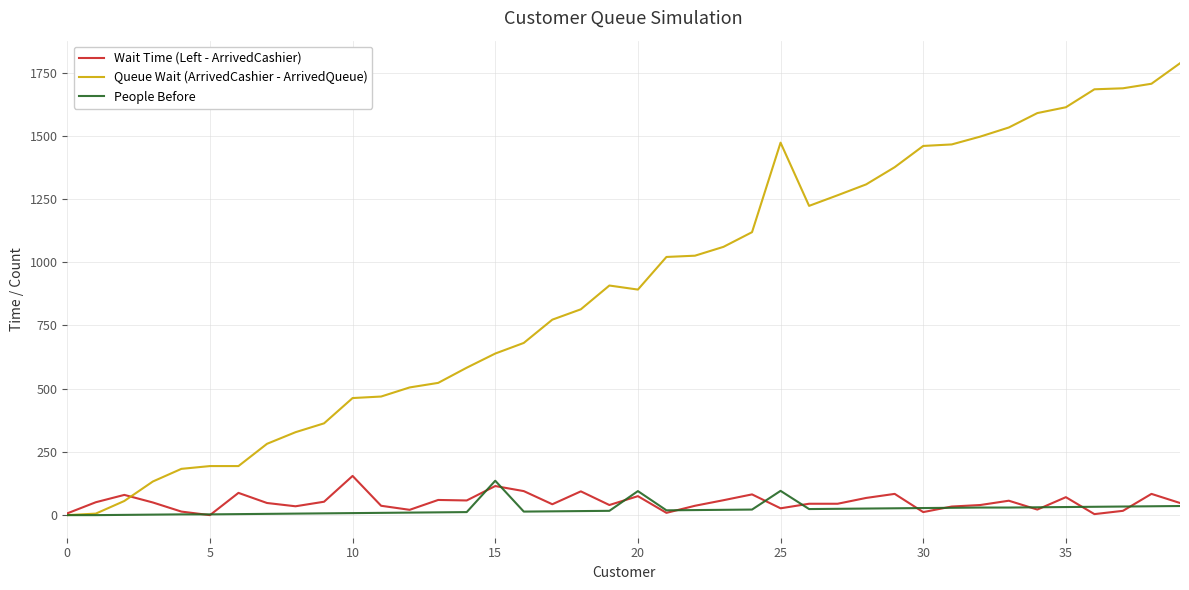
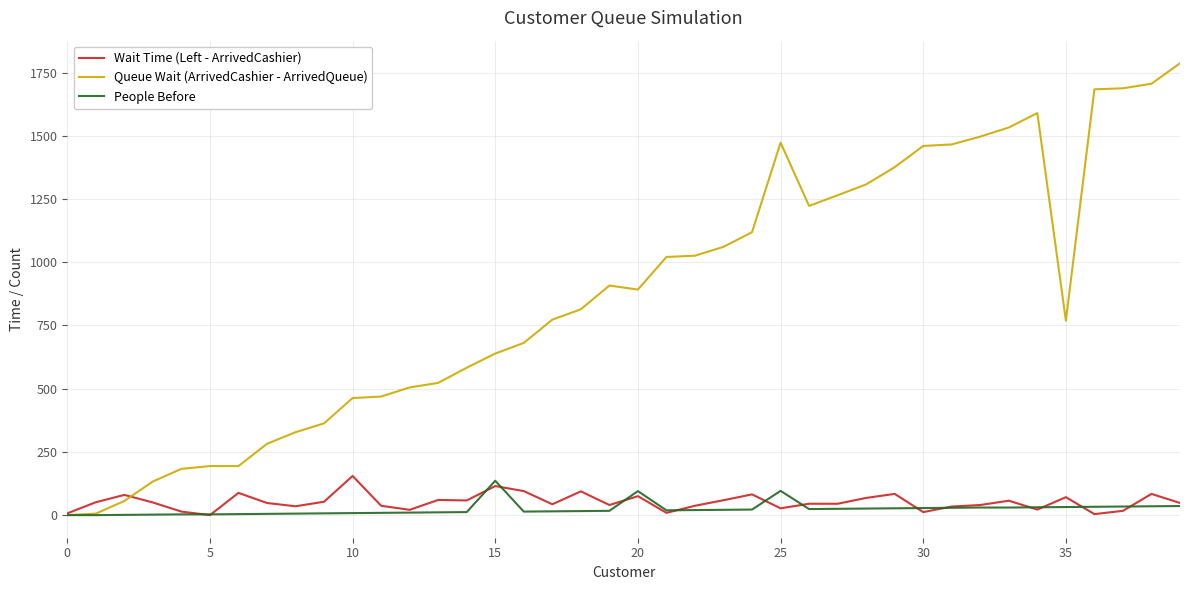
  {
    "Wait Time (Left - ArrivedCashier)": {
      "10": 160,
      "15": 120,
      "20": 80,
      "25": 30,
      "30": 10,
      "35": 70
    },
    "Queue Wait (ArrivedCashier - ArrivedQueue)": {
      "5": 190,
      "10": 460,
      "15": 640,
      "20": 890,
      "25": 1470,
      "30": 1460,
-     "35": 1610
+     "35": 770
    },
    "People Before": {
      "10": 10,
      "15": 140,
      "20": 100,
      "25": 100,
      "30": 30,
      "35": 30
    }
  }
